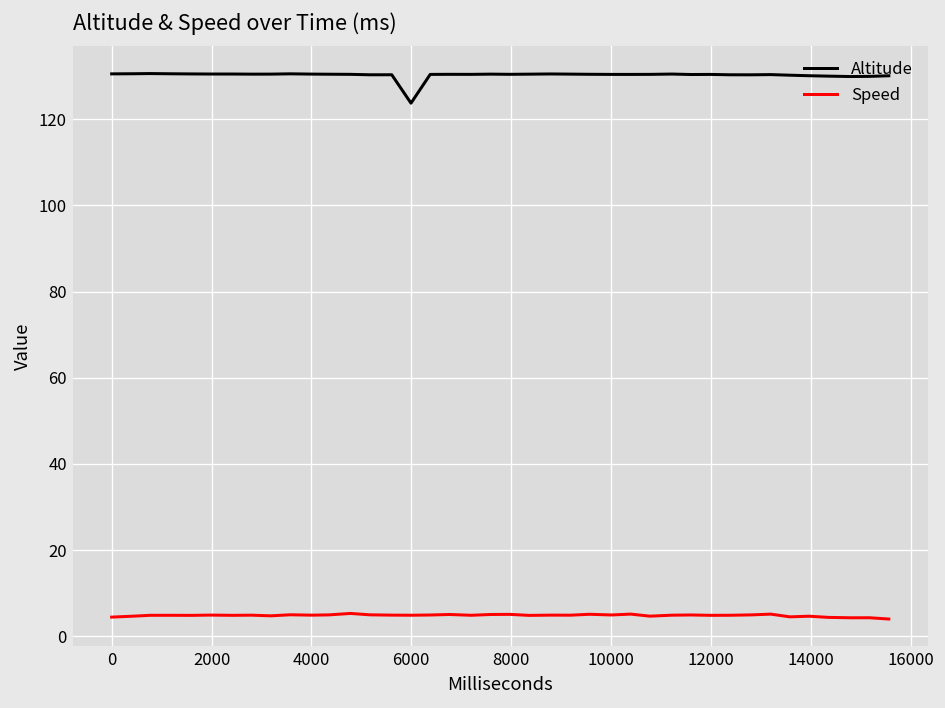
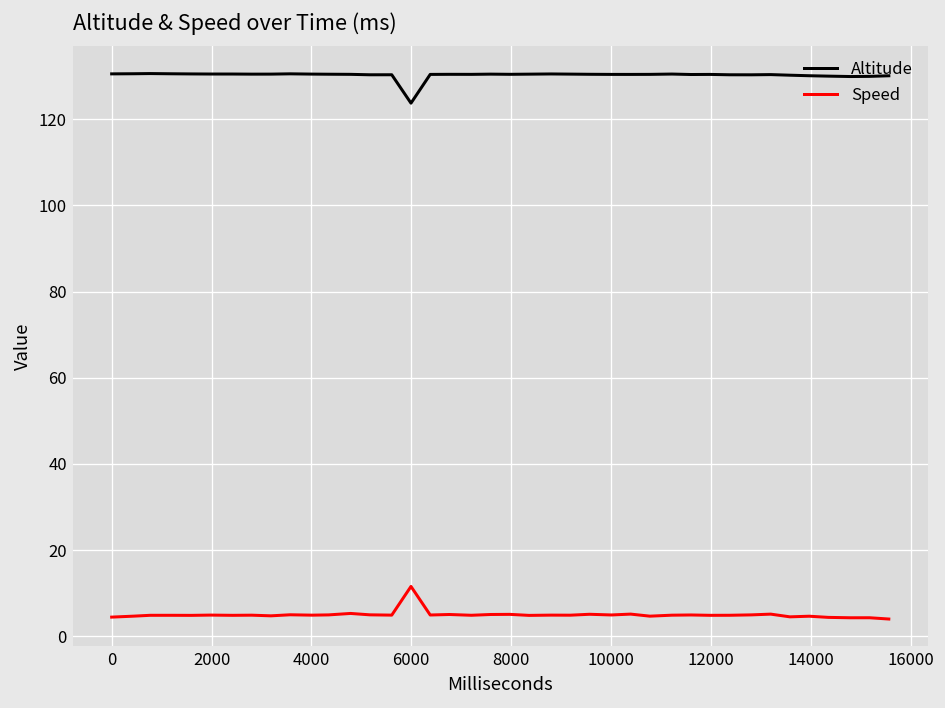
  {
    "Altitude": {
      "0": 131,
      "6000": 124
    },
    "Speed": {
      "0": 4,
-     "6000": 5
+     "6000": 12
    }
  }
